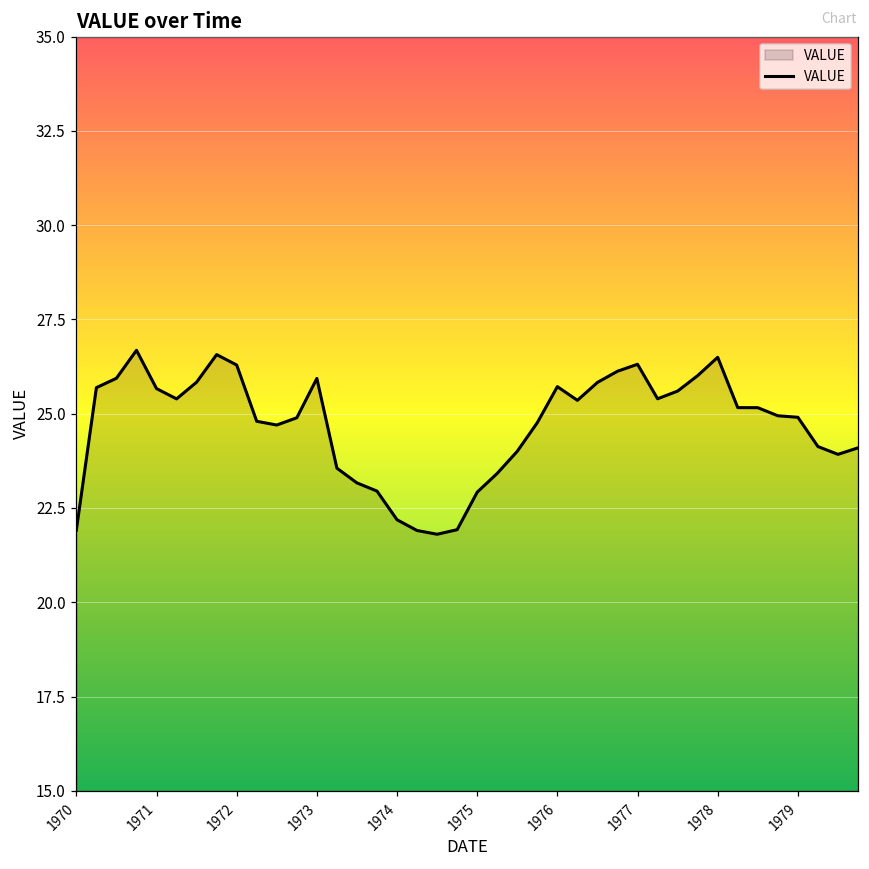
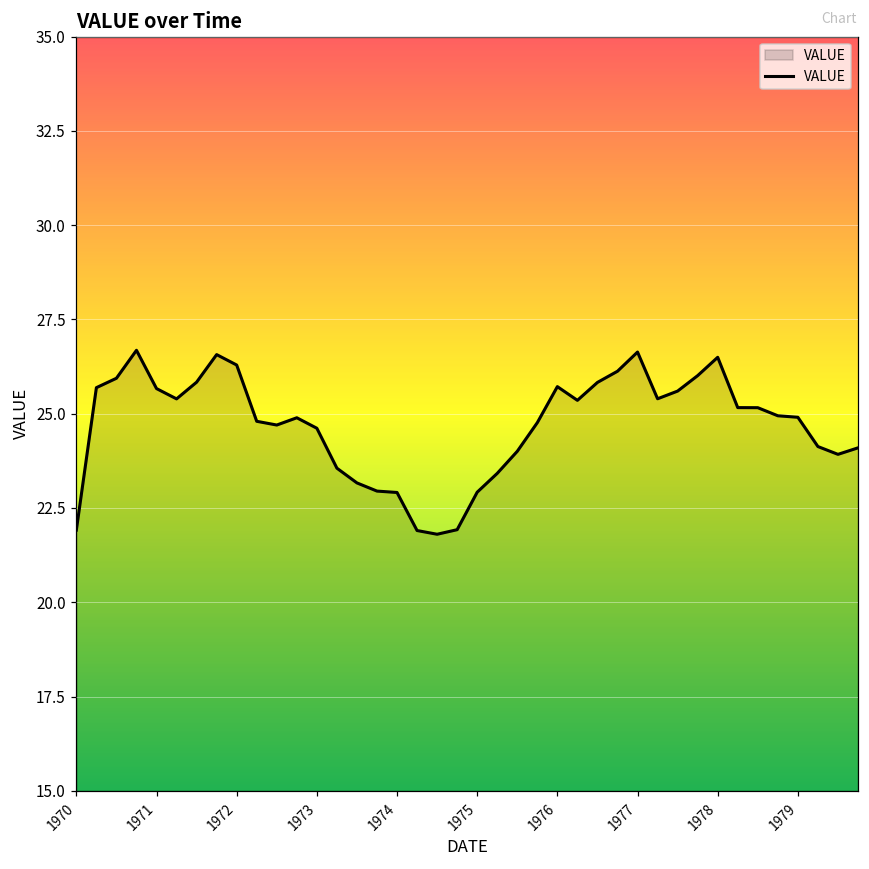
  {
    "1970": 21.9,
    "1971": 25.7,
    "1972": 26.3,
-   "1973": 25.9,
-   "1974": 22.2,
+   "1973": 24.6,
+   "1974": 22.9,
    "1975": 22.9,
    "1976": 25.7,
-   "1977": 26.3,
+   "1977": 26.6,
    "1978": 26.5,
    "1979": 24.9
  }
